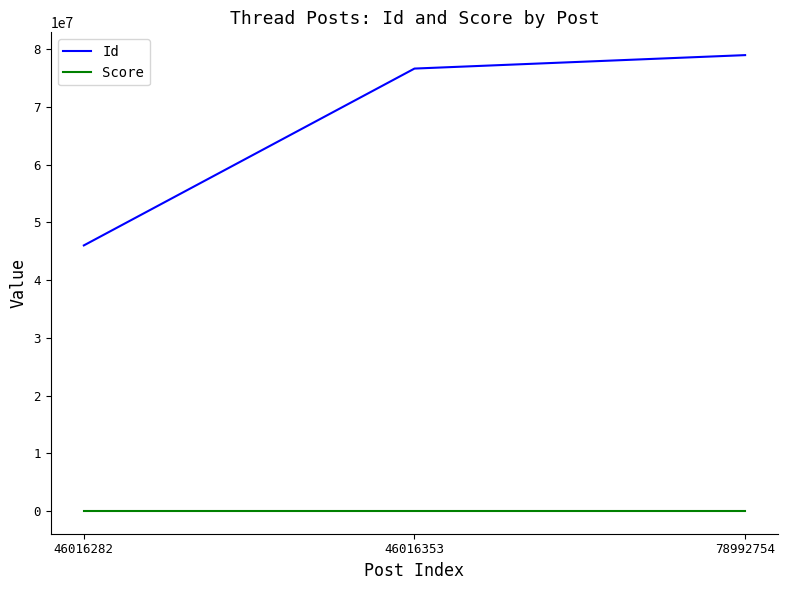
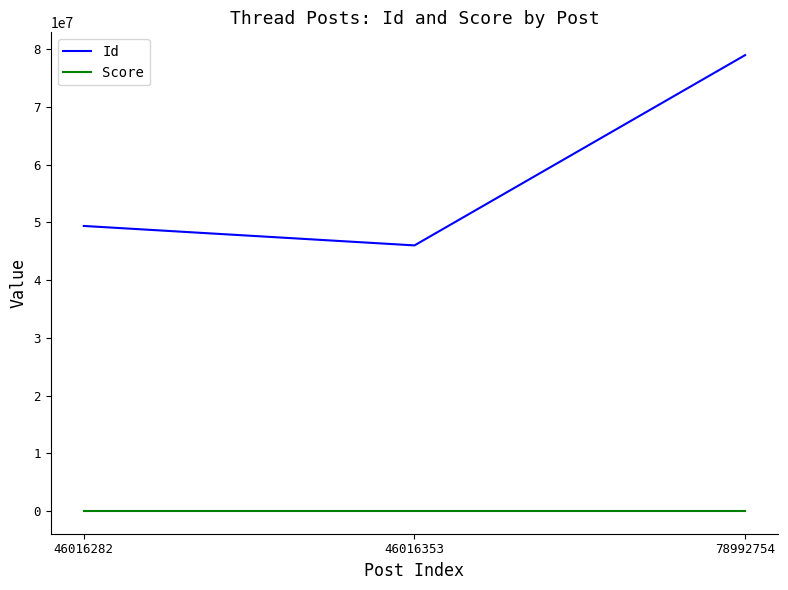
  {
    "Id": {
-     "46016282": 46000000,
-     "46016353": 77000000,
+     "46016282": 49000000,
+     "46016353": 46000000,
      "78992754": 79000000
    },
    "Score": {
      "46016282": 0,
      "46016353": 0,
      "78992754": 0
    }
  }
